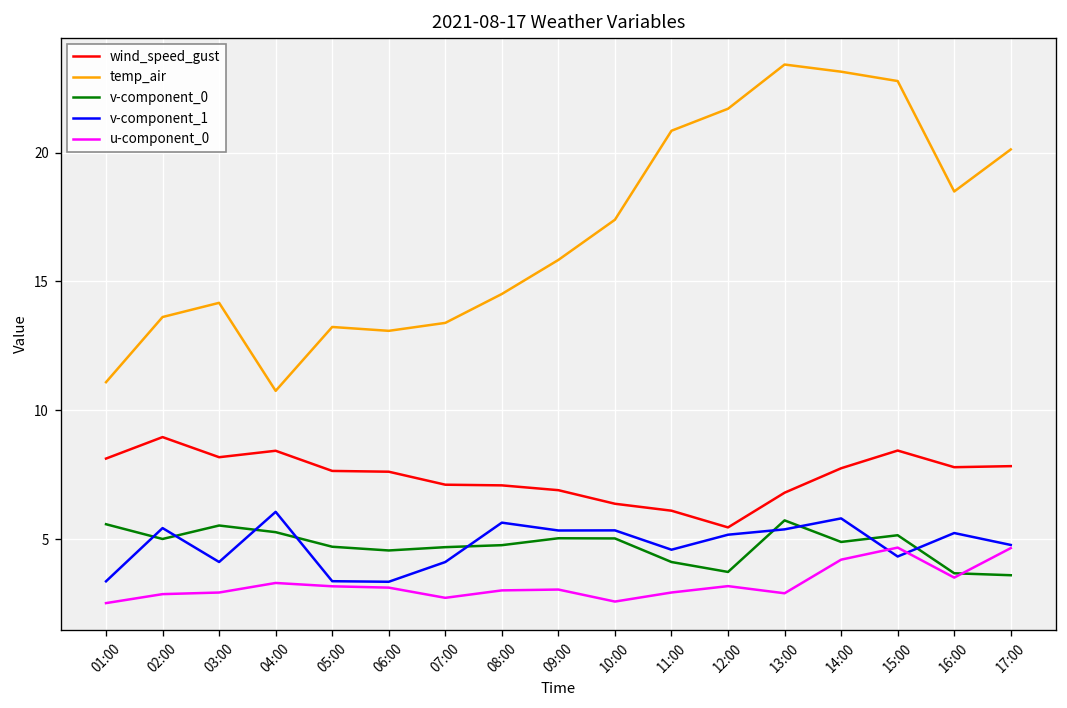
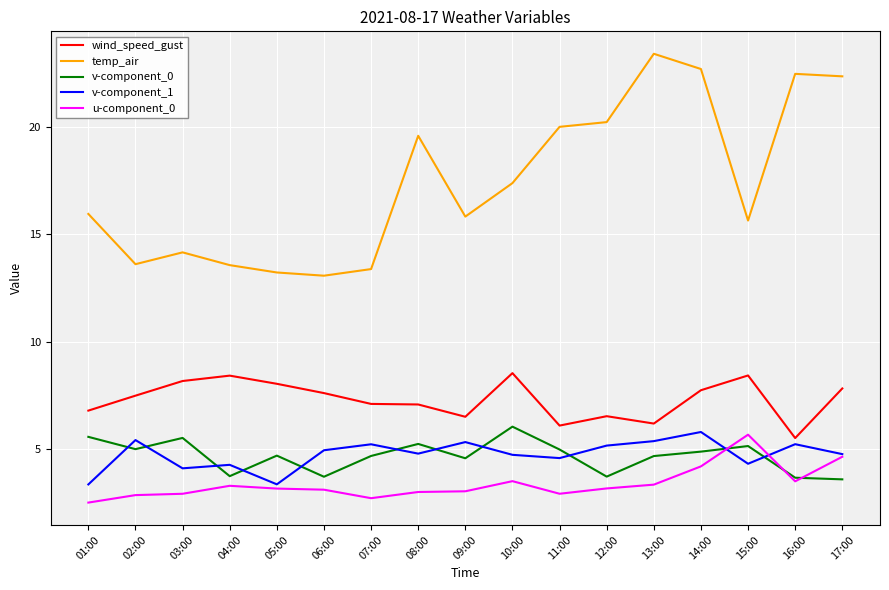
  {
    "wind_speed_gust": {
-     "01:00": 8.1,
-     "02:00": 9.0,
+     "01:00": 6.8,
+     "02:00": 7.5,
      "03:00": 8.2,
      "04:00": 8.4,
-     "05:00": 7.6,
+     "05:00": 8.0,
      "06:00": 7.6,
      "07:00": 7.1,
      "08:00": 7.1,
-     "09:00": 6.9,
-     "10:00": 6.4,
+     "09:00": 6.5,
+     "10:00": 8.5,
      "11:00": 6.1,
-     "12:00": 5.5,
-     "13:00": 6.8,
+     "12:00": 6.5,
+     "13:00": 6.2,
      "14:00": 7.7,
      "15:00": 8.4,
-     "16:00": 7.8,
+     "16:00": 5.5,
      "17:00": 7.8
    },
    "temp_air": {
-     "01:00": 11.1,
+     "01:00": 16.0,
      "02:00": 13.6,
      "03:00": 14.2,
-     "04:00": 10.8,
+     "04:00": 13.6,
      "05:00": 13.2,
      "06:00": 13.1,
      "07:00": 13.4,
-     "08:00": 14.5,
+     "08:00": 19.6,
      "09:00": 15.8,
      "10:00": 17.4,
-     "11:00": 20.8,
-     "12:00": 21.7,
+     "11:00": 20.0,
+     "12:00": 20.2,
      "13:00": 23.4,
-     "14:00": 23.1,
-     "15:00": 22.8,
-     "16:00": 18.5,
-     "17:00": 20.1
+     "14:00": 22.7,
+     "15:00": 15.6,
+     "16:00": 22.5,
+     "17:00": 22.4
    },
    "v-component_0": {
      "01:00": 5.6,
      "02:00": 5.0,
      "03:00": 5.5,
-     "04:00": 5.3,
+     "04:00": 3.7,
      "05:00": 4.7,
-     "06:00": 4.6,
+     "06:00": 3.7,
      "07:00": 4.7,
-     "08:00": 4.8,
-     "09:00": 5.0,
-     "10:00": 5.0,
-     "11:00": 4.1,
+     "08:00": 5.2,
+     "09:00": 4.6,
+     "10:00": 6.1,
+     "11:00": 5.0,
      "12:00": 3.7,
-     "13:00": 5.7,
+     "13:00": 4.7,
      "14:00": 4.9,
      "15:00": 5.1,
      "16:00": 3.7,
      "17:00": 3.6
    },
    "v-component_1": {
      "01:00": 3.4,
      "02:00": 5.4,
      "03:00": 4.1,
-     "04:00": 6.1,
+     "04:00": 4.3,
      "05:00": 3.4,
-     "06:00": 3.3,
-     "07:00": 4.1,
-     "08:00": 5.6,
+     "06:00": 5.0,
+     "07:00": 5.2,
+     "08:00": 4.8,
      "09:00": 5.3,
-     "10:00": 5.3,
+     "10:00": 4.7,
      "11:00": 4.6,
      "12:00": 5.2,
      "13:00": 5.4,
      "14:00": 5.8,
      "15:00": 4.3,
      "16:00": 5.2,
      "17:00": 4.8
    },
    "u-component_0": {
      "01:00": 2.5,
      "02:00": 2.9,
      "03:00": 2.9,
      "04:00": 3.3,
      "05:00": 3.2,
      "06:00": 3.1,
      "07:00": 2.7,
      "08:00": 3.0,
      "09:00": 3.0,
-     "10:00": 2.6,
+     "10:00": 3.5,
      "11:00": 2.9,
      "12:00": 3.2,
-     "13:00": 2.9,
+     "13:00": 3.4,
      "14:00": 4.2,
-     "15:00": 4.7,
+     "15:00": 5.7,
      "16:00": 3.5,
      "17:00": 4.7
    }
  }
